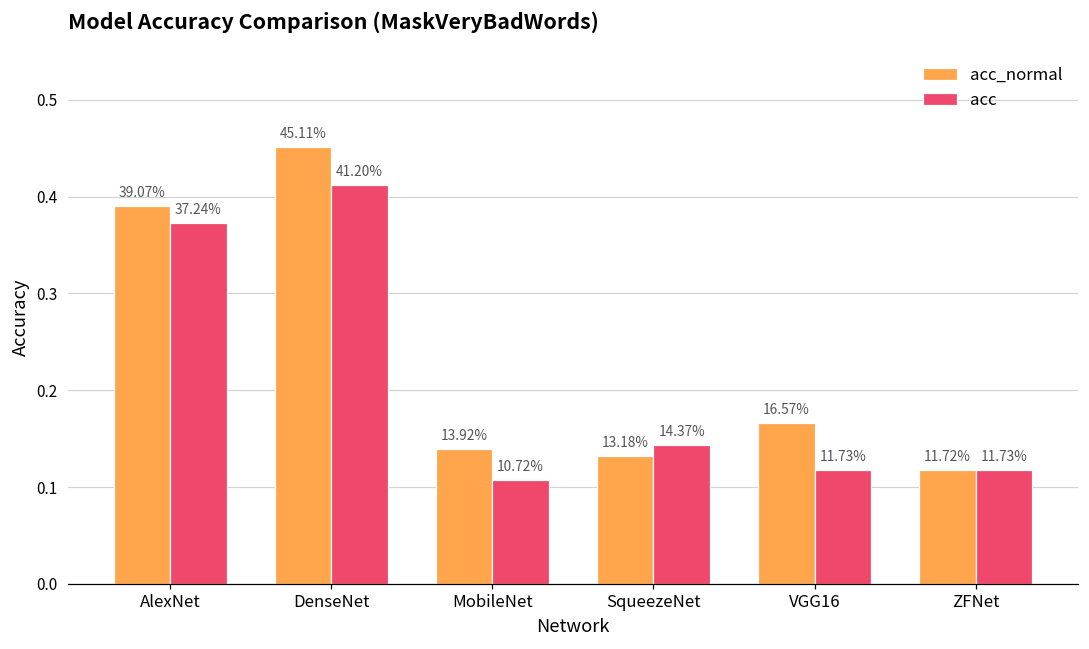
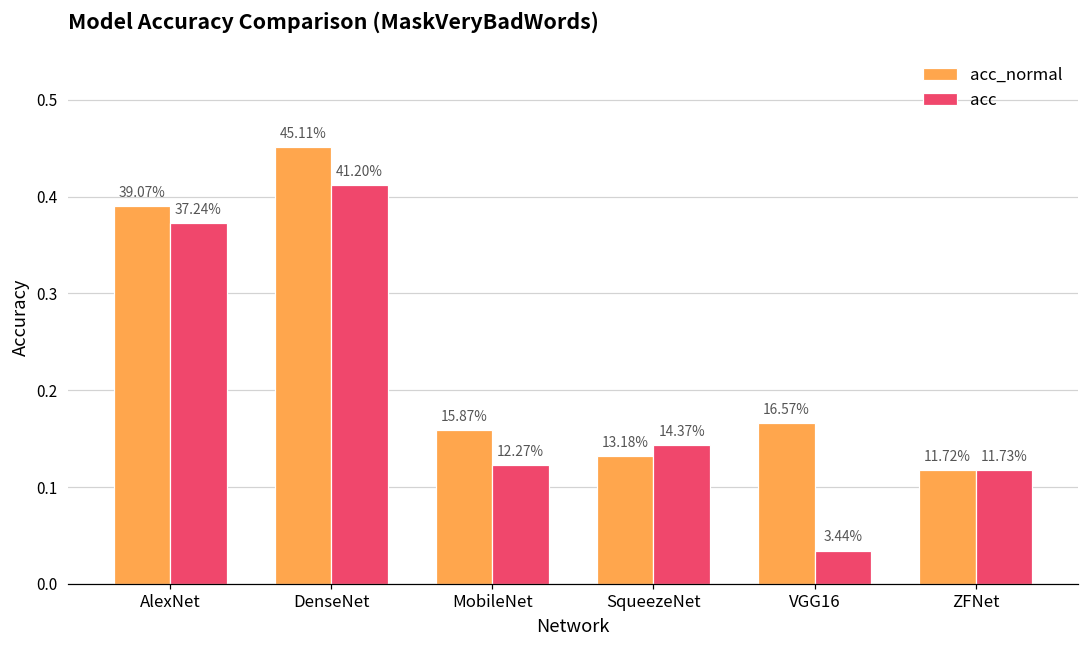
  {
    "acc_normal": {
      "AlexNet": "39.07%",
      "DenseNet": "45.11%",
-     "MobileNet": "13.92%",
+     "MobileNet": "15.87%",
      "SqueezeNet": "13.18%",
      "VGG16": "16.57%",
      "ZFNet": "11.72%"
    },
    "acc": {
      "AlexNet": "37.24%",
      "DenseNet": "41.20%",
-     "MobileNet": "10.72%",
+     "MobileNet": "12.27%",
      "SqueezeNet": "14.37%",
-     "VGG16": "11.73%",
+     "VGG16": "3.44%",
      "ZFNet": "11.73%"
    }
  }
